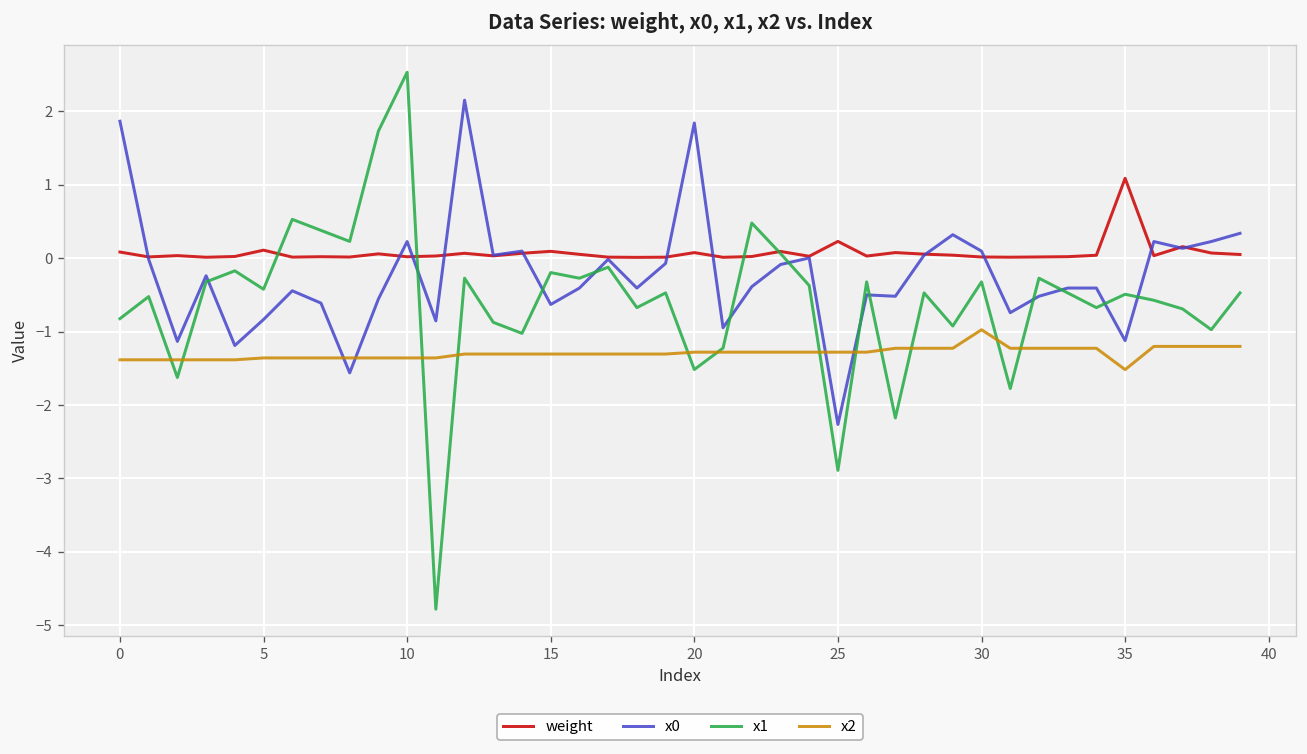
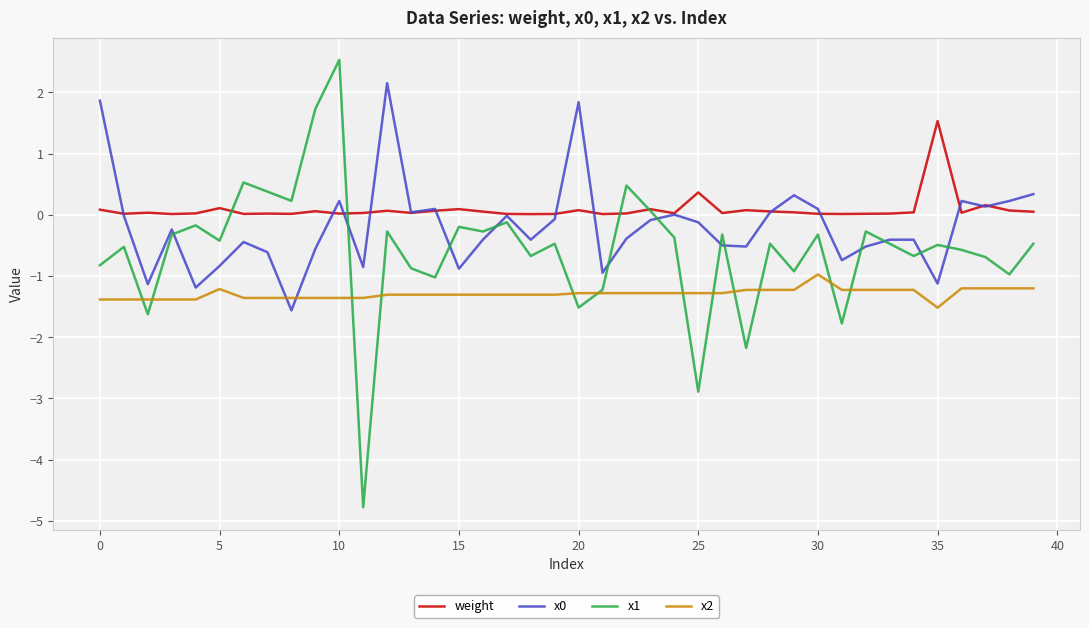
  {
    "weight": {
      "0": 0.1,
      "5": 0.1,
      "10": 0.0,
      "15": 0.1,
      "20": 0.1,
-     "25": 0.2,
+     "25": 0.4,
      "30": 0.0,
-     "35": 1.1
+     "35": 1.5
    },
    "x0": {
      "0": 1.9,
      "5": -0.8,
      "10": 0.2,
-     "15": -0.6,
+     "15": -0.9,
      "20": 1.8,
-     "25": -2.3,
+     "25": -0.1,
      "30": 0.1,
      "35": -1.1
    },
    "x1": {
      "0": -0.8,
      "5": -0.4,
      "10": 2.5,
      "15": -0.2,
      "20": -1.5,
      "25": -2.9,
      "30": -0.3,
      "35": -0.5
    },
    "x2": {
      "0": -1.4,
-     "5": -1.4,
+     "5": -1.2,
      "10": -1.4,
      "15": -1.3,
      "20": -1.3,
      "25": -1.3,
      "30": -1.0,
      "35": -1.5
    }
  }
